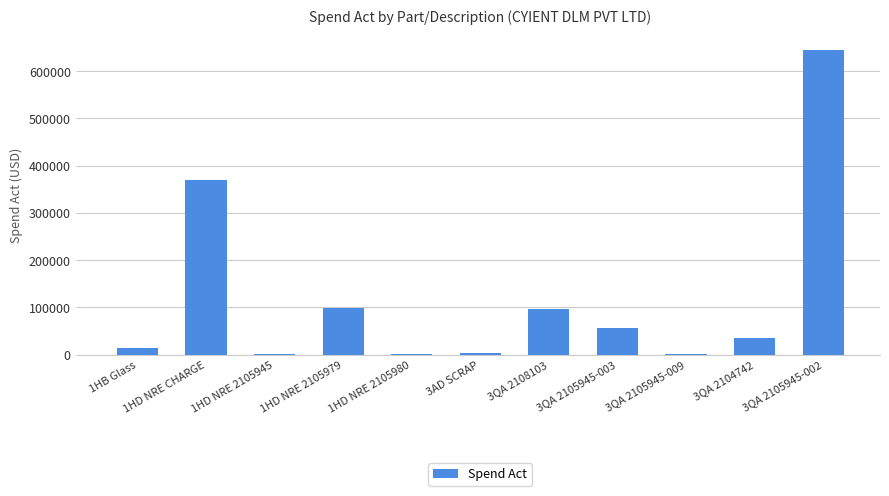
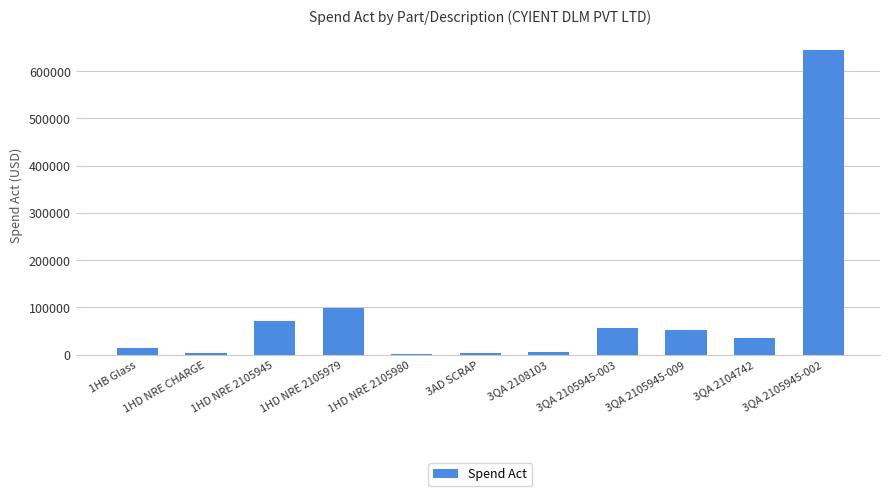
  {
    "1HB Glass": 10000,
-   "1HD NRE CHARGE": 370000,
-   "1HD NRE 2105945": 0,
+   "1HD NRE CHARGE": 0,
+   "1HD NRE 2105945": 70000,
    "1HD NRE 2105979": 100000,
-   "3QA 2108103": 100000,
+   "3QA 2108103": 10000,
    "3QA 2105945-003": 60000,
-   "3QA 2105945-009": 0,
+   "3QA 2105945-009": 50000,
    "3QA 2104742": 30000,
    "3QA 2105945-002": 640000
  }
